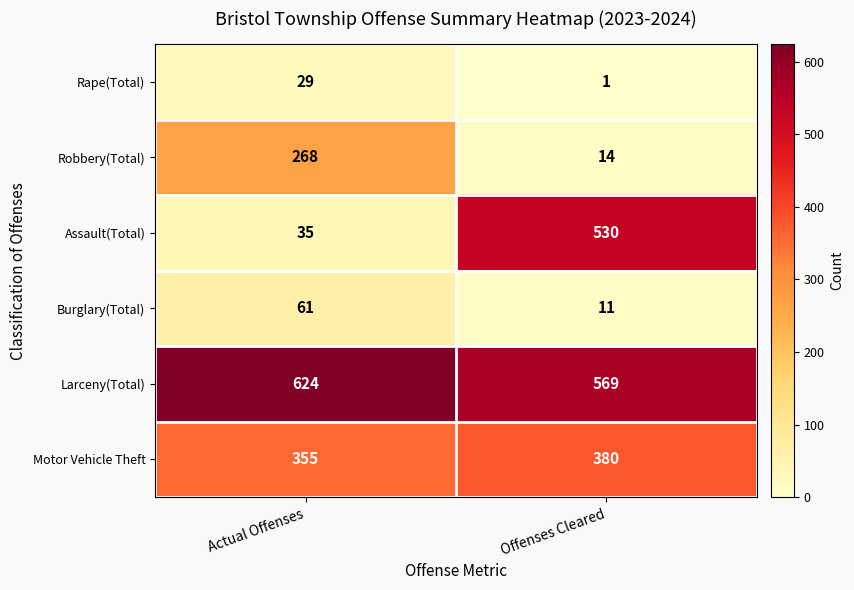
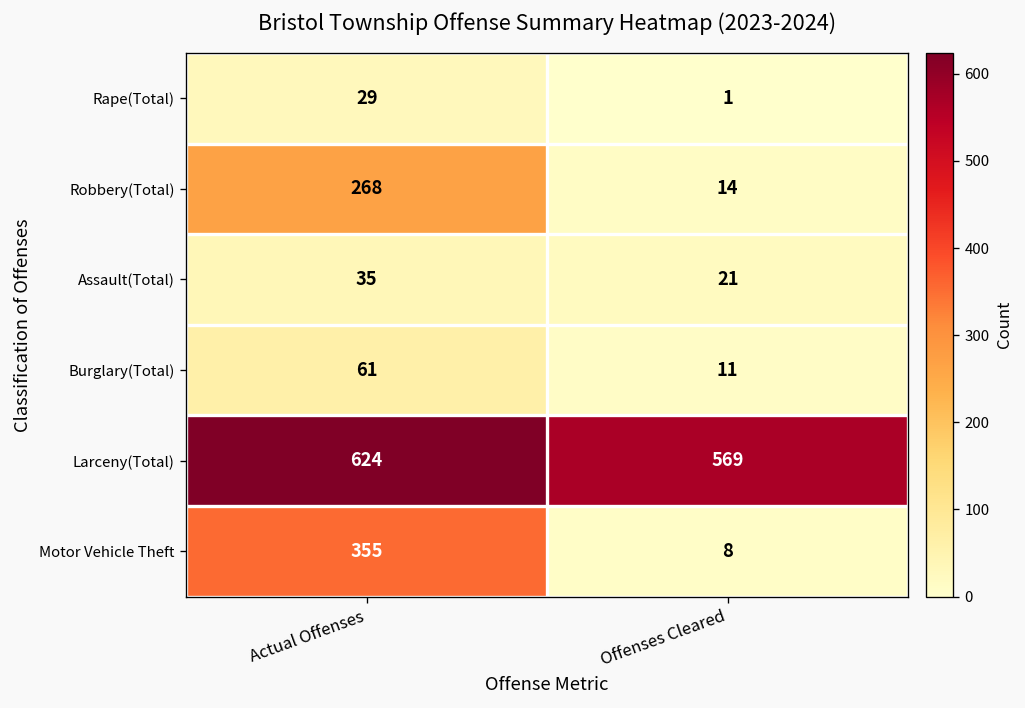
  {
    "Rape(Total)": {
      "Actual Offenses": 29,
      "Offenses Cleared": 1
    },
    "Robbery(Total)": {
      "Actual Offenses": 268,
      "Offenses Cleared": 14
    },
    "Assault(Total)": {
      "Actual Offenses": 35,
-     "Offenses Cleared": 530
+     "Offenses Cleared": 21
    },
    "Burglary(Total)": {
      "Actual Offenses": 61,
      "Offenses Cleared": 11
    },
    "Larceny(Total)": {
      "Actual Offenses": 624,
      "Offenses Cleared": 569
    },
    "Motor Vehicle Theft": {
      "Actual Offenses": 355,
-     "Offenses Cleared": 380
+     "Offenses Cleared": 8
    }
  }
